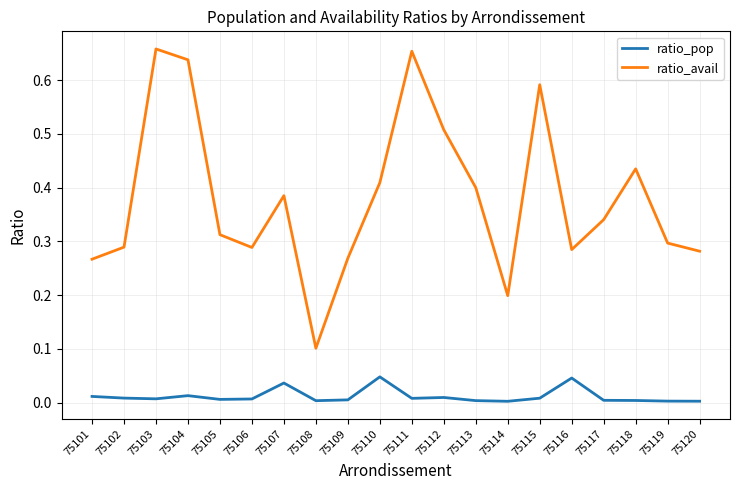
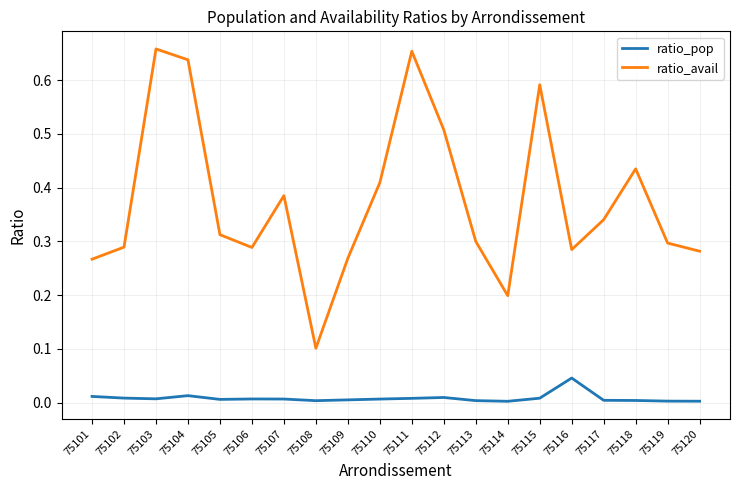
  {
    "ratio_pop": {
      "75101": 0.01,
      "75102": 0.01,
      "75103": 0.01,
      "75104": 0.01,
      "75105": 0.01,
      "75106": 0.01,
-     "75107": 0.04,
+     "75107": 0.01,
      "75108": 0.00,
      "75109": 0.01,
-     "75110": 0.05,
+     "75110": 0.01,
      "75111": 0.01,
      "75112": 0.01,
      "75113": 0.00,
      "75114": 0.00,
      "75115": 0.01,
      "75116": 0.05,
      "75117": 0.00,
      "75118": 0.00,
      "75119": 0.00,
      "75120": 0.00
    },
    "ratio_avail": {
      "75101": 0.27,
      "75102": 0.29,
      "75103": 0.66,
      "75104": 0.64,
      "75105": 0.31,
      "75106": 0.29,
      "75107": 0.39,
      "75108": 0.1,
      "75109": 0.27,
      "75110": 0.41,
      "75111": 0.65,
      "75112": 0.51,
-     "75113": 0.4,
+     "75113": 0.3,
      "75114": 0.2,
      "75115": 0.59,
      "75116": 0.28,
      "75117": 0.34,
      "75118": 0.44,
      "75119": 0.3,
      "75120": 0.28
    }
  }
